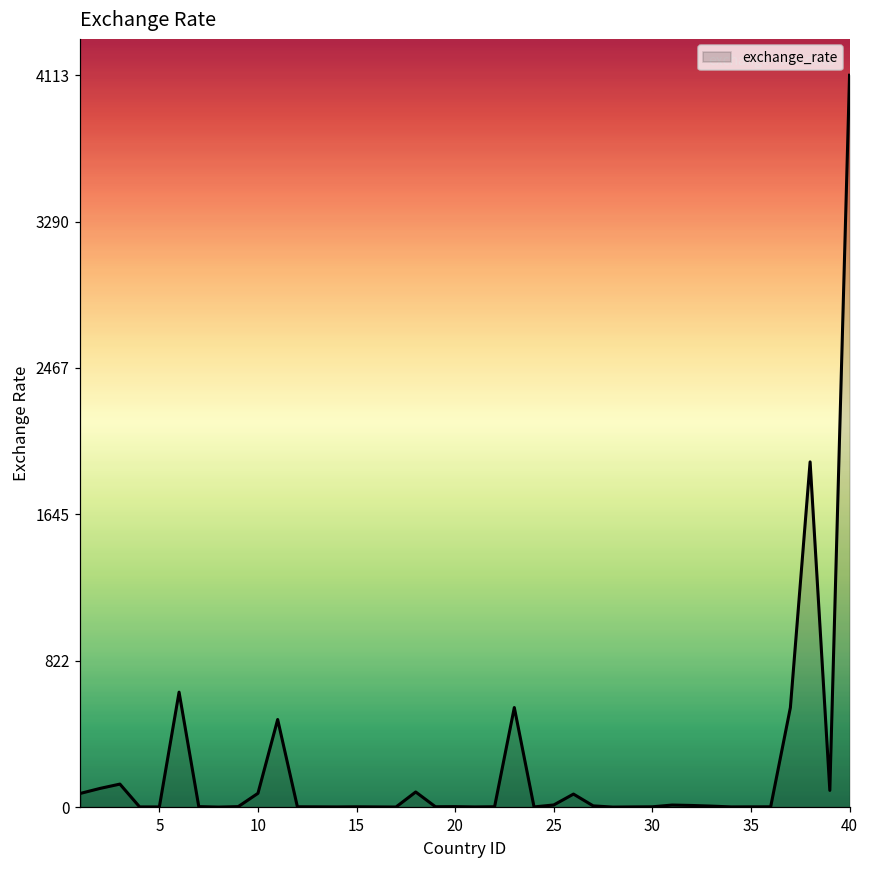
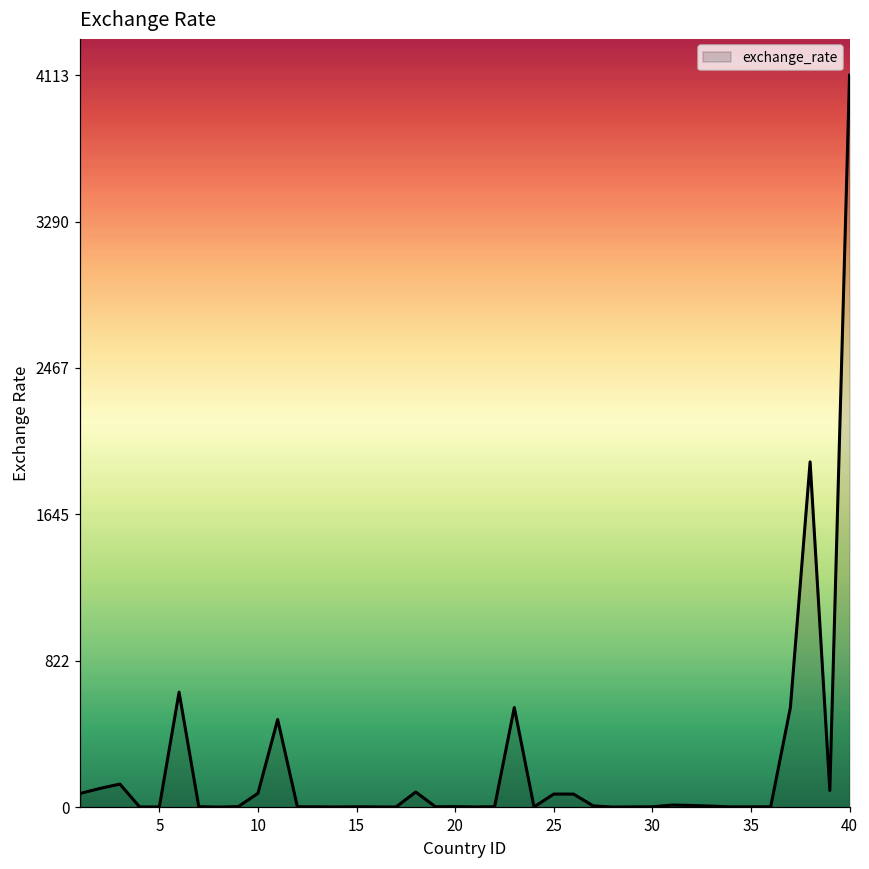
  {
    "5": 0,
    "10": 80,
    "15": 0,
    "20": 0,
-   "25": 10,
+   "25": 70,
    "30": 0,
    "35": 0,
    "40": 4110
  }
